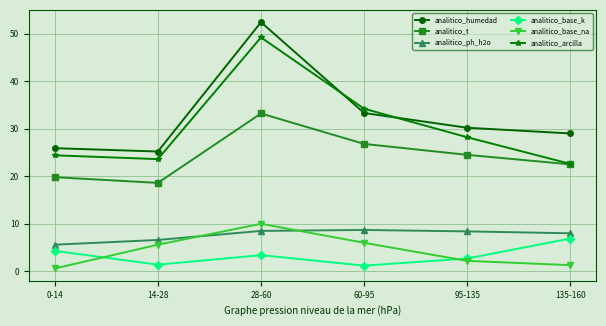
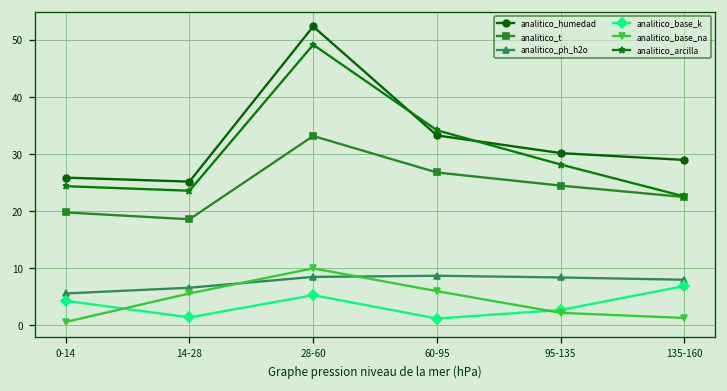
  {
    "analitico_base_k": {
      "0-14": 4,
      "14-28": 1,
-     "28-60": 3,
+     "28-60": 5,
      "60-95": 1,
      "135-160": 7
    },
    "analitico_base_na": {
      "0-14": 1,
      "14-28": 6,
      "28-60": 10,
      "60-95": 6,
      "135-160": 1
    }
  }
